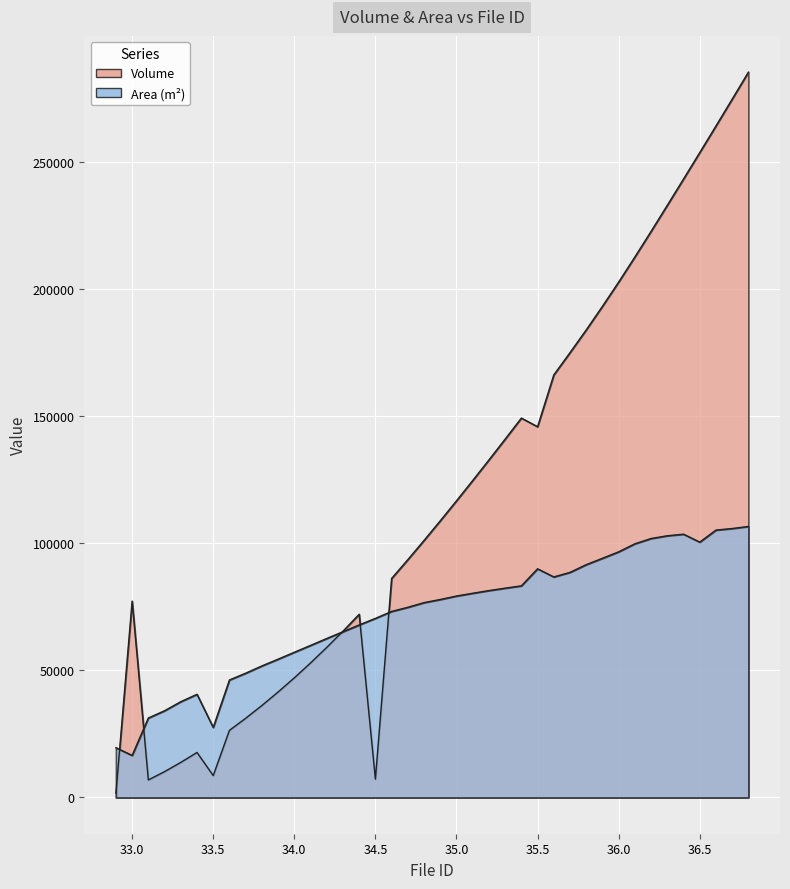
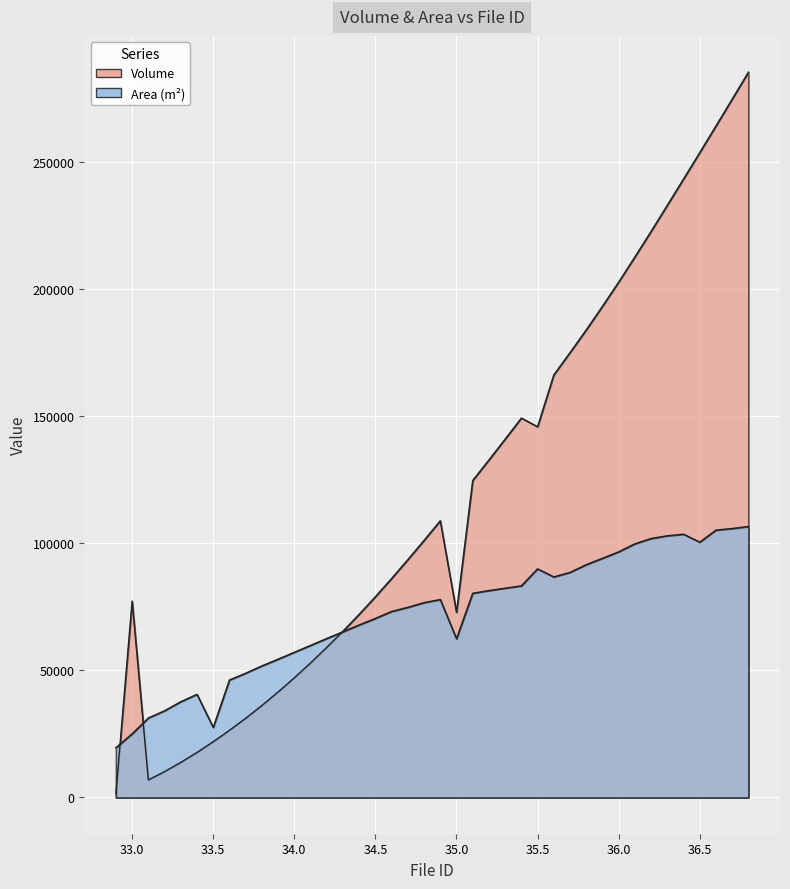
  {
    "Volume": {
      "33.0": 77000,
-     "33.5": 9000,
+     "33.5": 22000,
      "34.0": 47000,
-     "34.5": 7000,
-     "35.0": 117000,
+     "34.5": 79000,
+     "35.0": 73000,
      "35.5": 146000,
      "36.0": 203000,
      "36.5": 254000
    },
    "Area (m²)": {
-     "33.0": 17000,
+     "33.0": 25000,
      "33.5": 28000,
      "34.0": 57000,
      "34.5": 70000,
-     "35.0": 79000,
+     "35.0": 62000,
      "35.5": 90000,
      "36.0": 97000,
      "36.5": 100000
    }
  }
